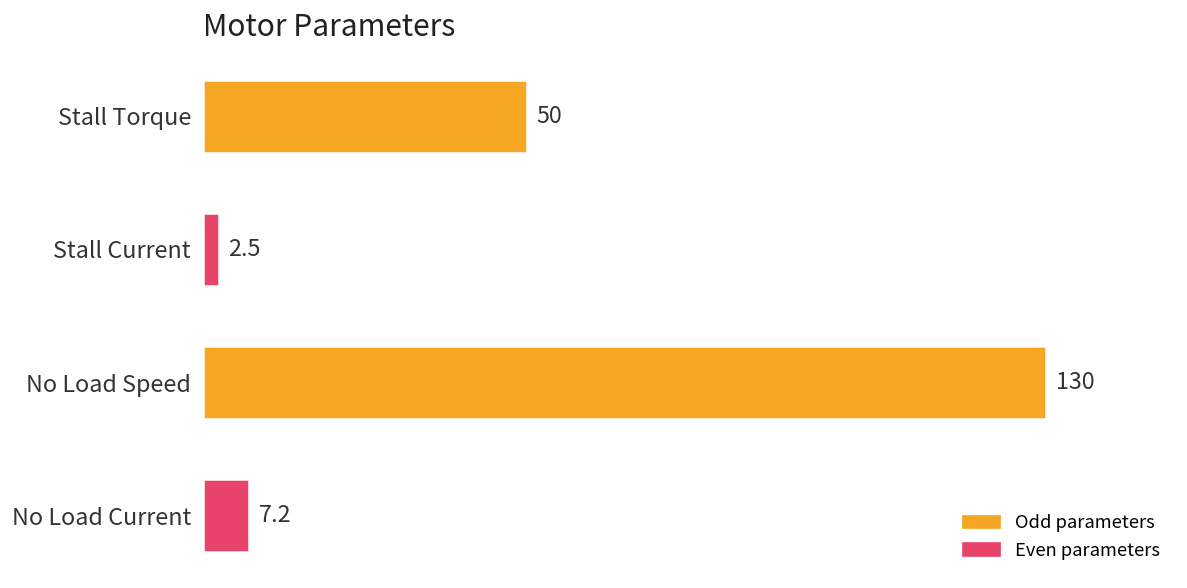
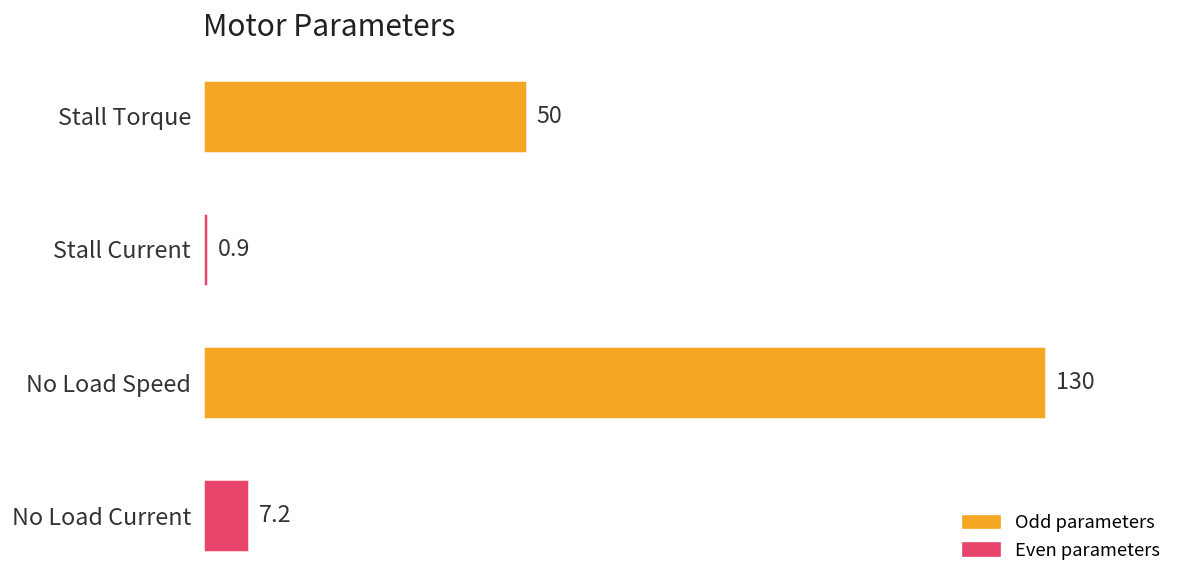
  {
    "Stall Torque": 50,
-   "Stall Current": 2.5,
+   "Stall Current": 0.9,
    "No Load Speed": 130,
    "No Load Current": 7.2
  }
